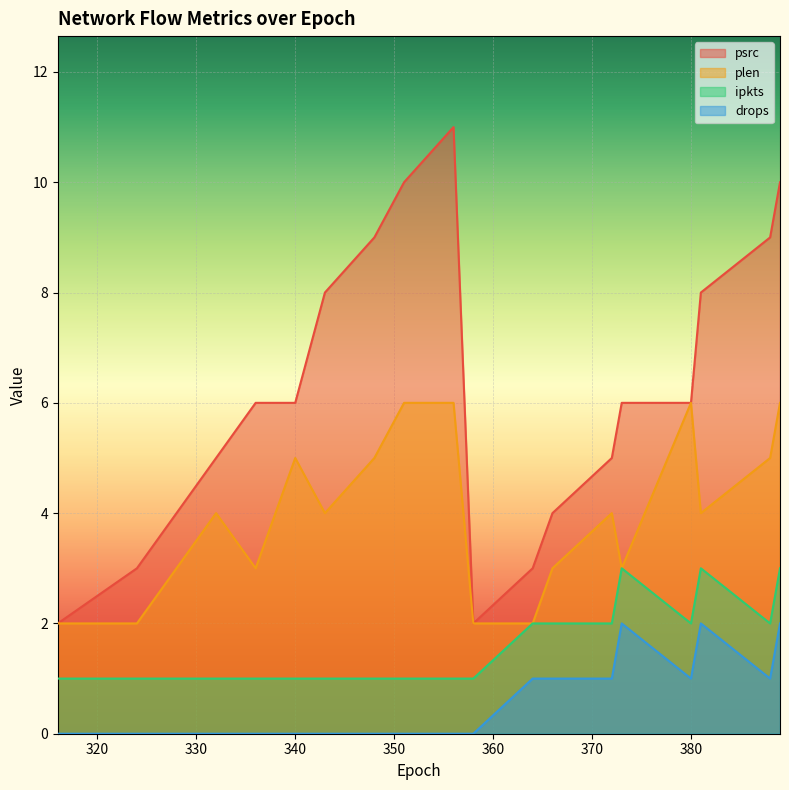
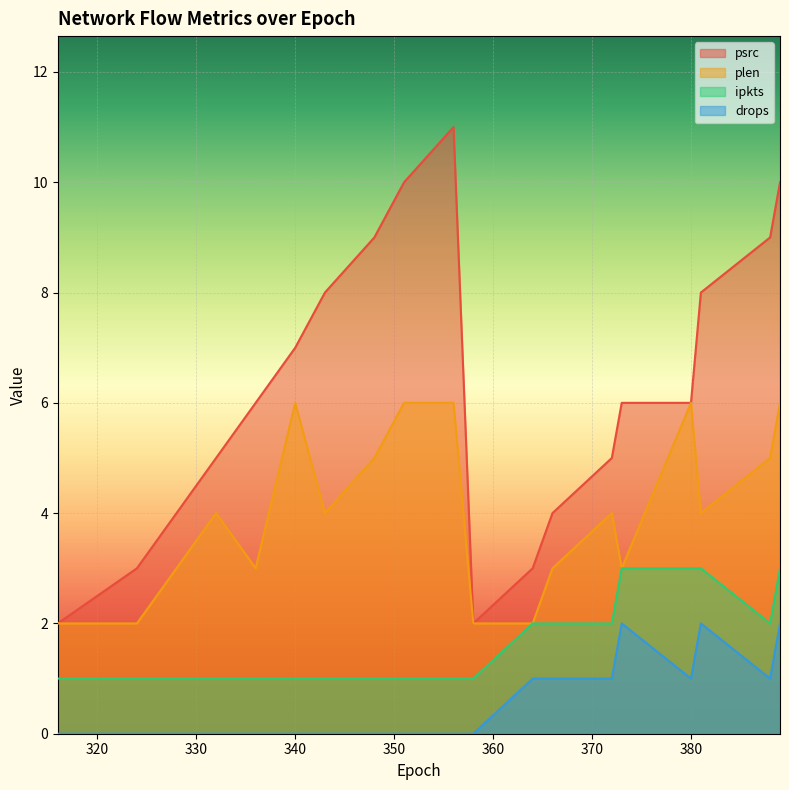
  {
    "psrc": {
-     "340": 6
+     "340": 7
    },
    "plen": {
-     "340": 5
+     "340": 6
    },
    "ipkts": {
      "340": 1,
-     "380": 2
+     "380": 3
    },
    "drops": {
      "340": 0,
      "380": 1
    }
  }
